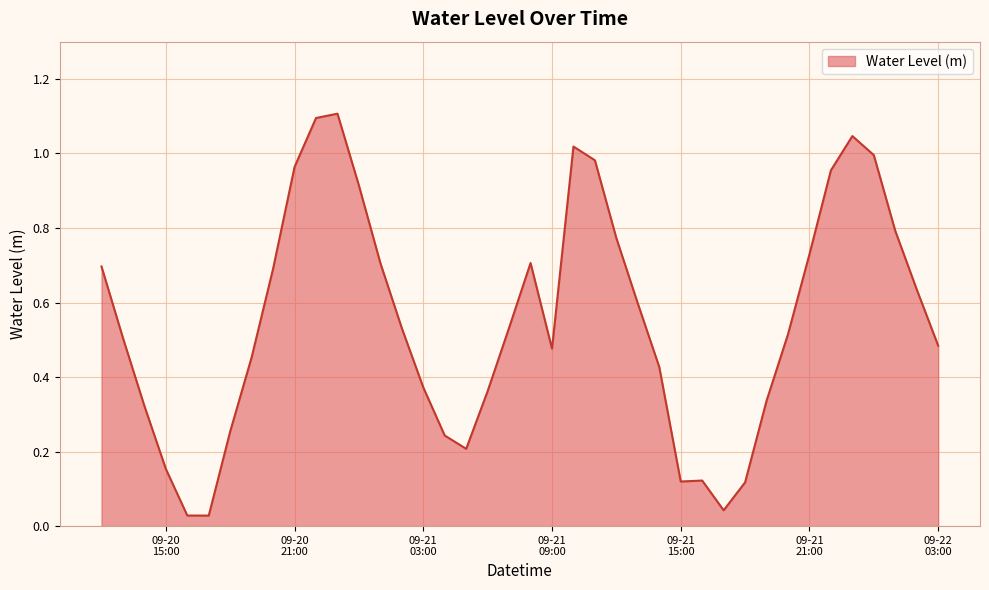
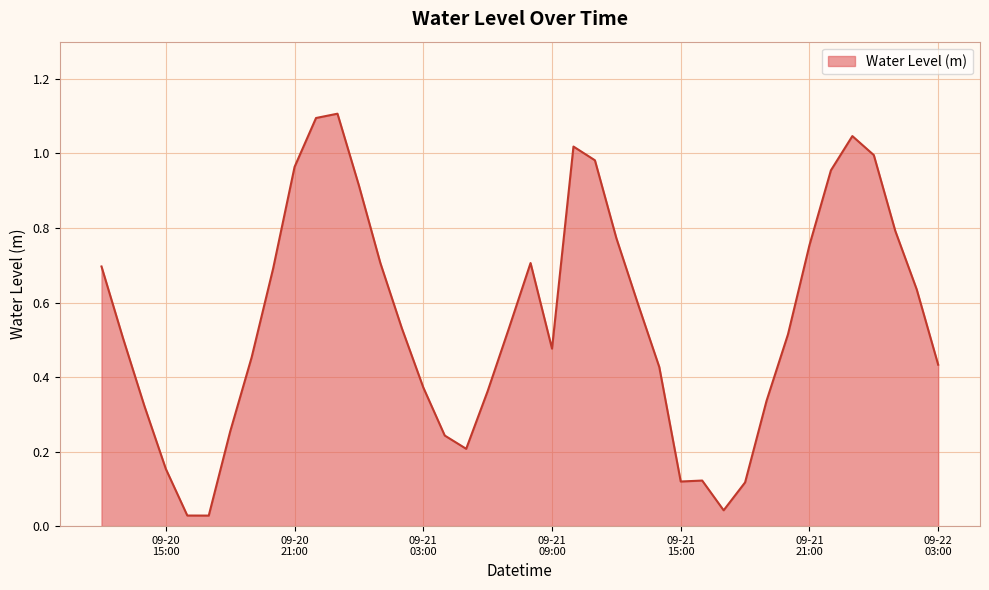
  {
    "09-20 15:00": 0.15,
    "09-20 21:00": 0.96,
    "09-21 03:00": 0.37,
    "09-21 09:00": 0.48,
    "09-21 15:00": 0.12,
-   "09-21 21:00": 0.73,
-   "09-22 03:00": 0.48
+   "09-21 21:00": 0.75,
+   "09-22 03:00": 0.43
  }
